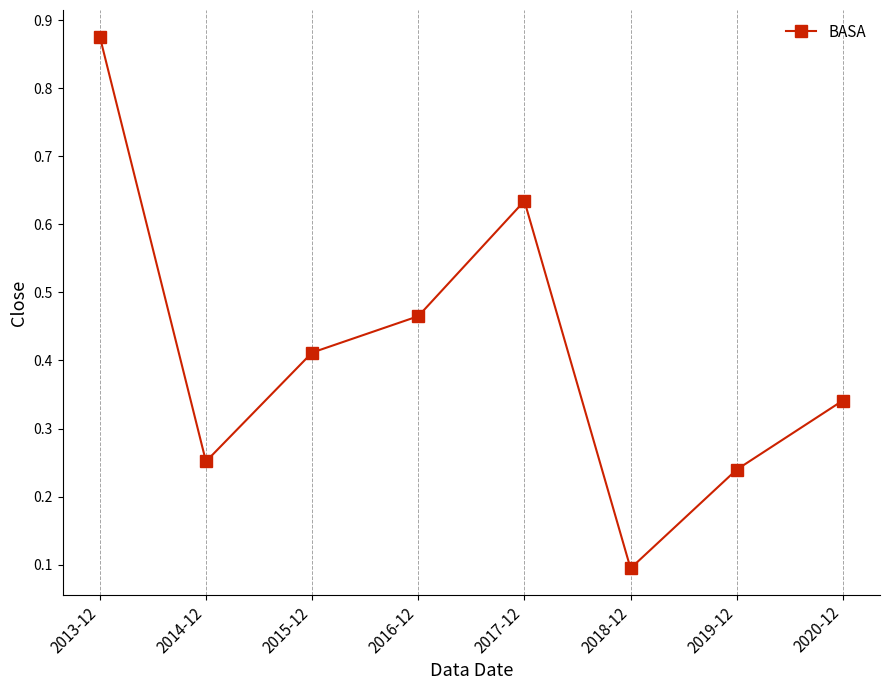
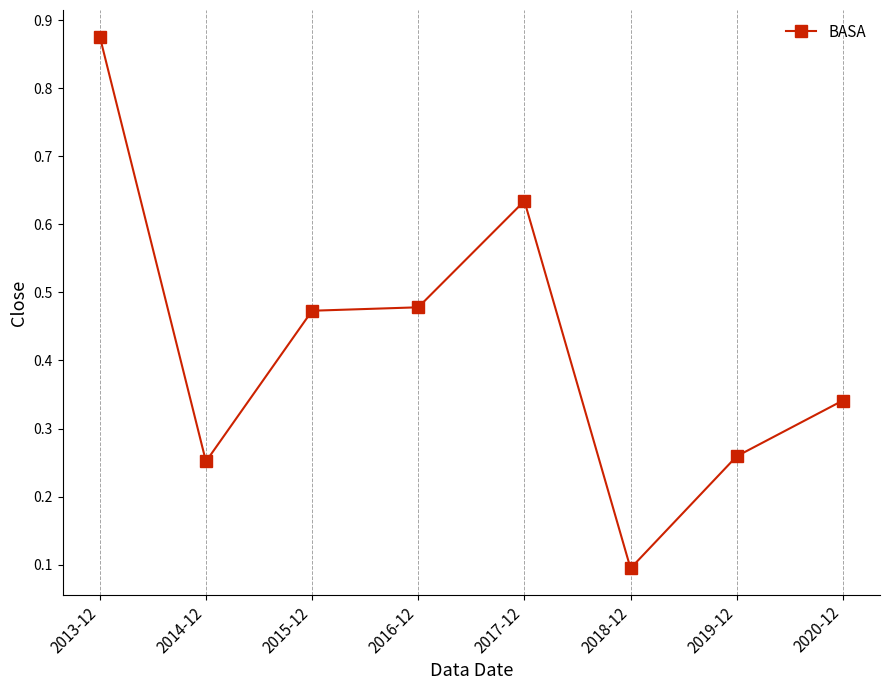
  {
    "2013-12": 0.88,
    "2014-12": 0.25,
-   "2015-12": 0.41,
-   "2016-12": 0.47,
+   "2015-12": 0.47,
+   "2016-12": 0.48,
    "2017-12": 0.63,
    "2018-12": 0.09,
-   "2019-12": 0.24,
+   "2019-12": 0.26,
    "2020-12": 0.34
  }
